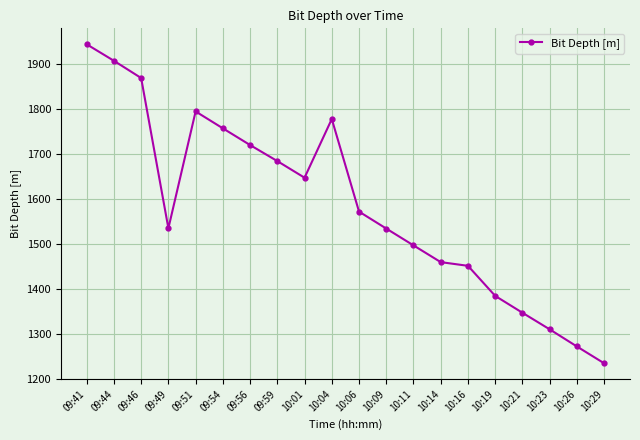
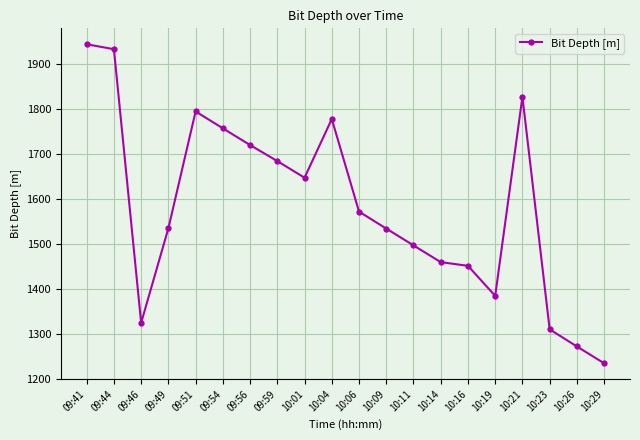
  {
    "09:41": 1940,
-   "09:44": 1910,
-   "09:46": 1870,
+   "09:44": 1930,
+   "09:46": 1320,
    "09:49": 1530,
    "09:51": 1790,
    "09:54": 1760,
    "09:56": 1720,
    "09:59": 1680,
    "10:01": 1650,
    "10:04": 1780,
    "10:06": 1570,
    "10:09": 1530,
    "10:11": 1500,
    "10:14": 1460,
    "10:16": 1450,
    "10:19": 1380,
-   "10:21": 1350,
+   "10:21": 1830,
    "10:23": 1310,
    "10:26": 1270,
    "10:29": 1230
  }
